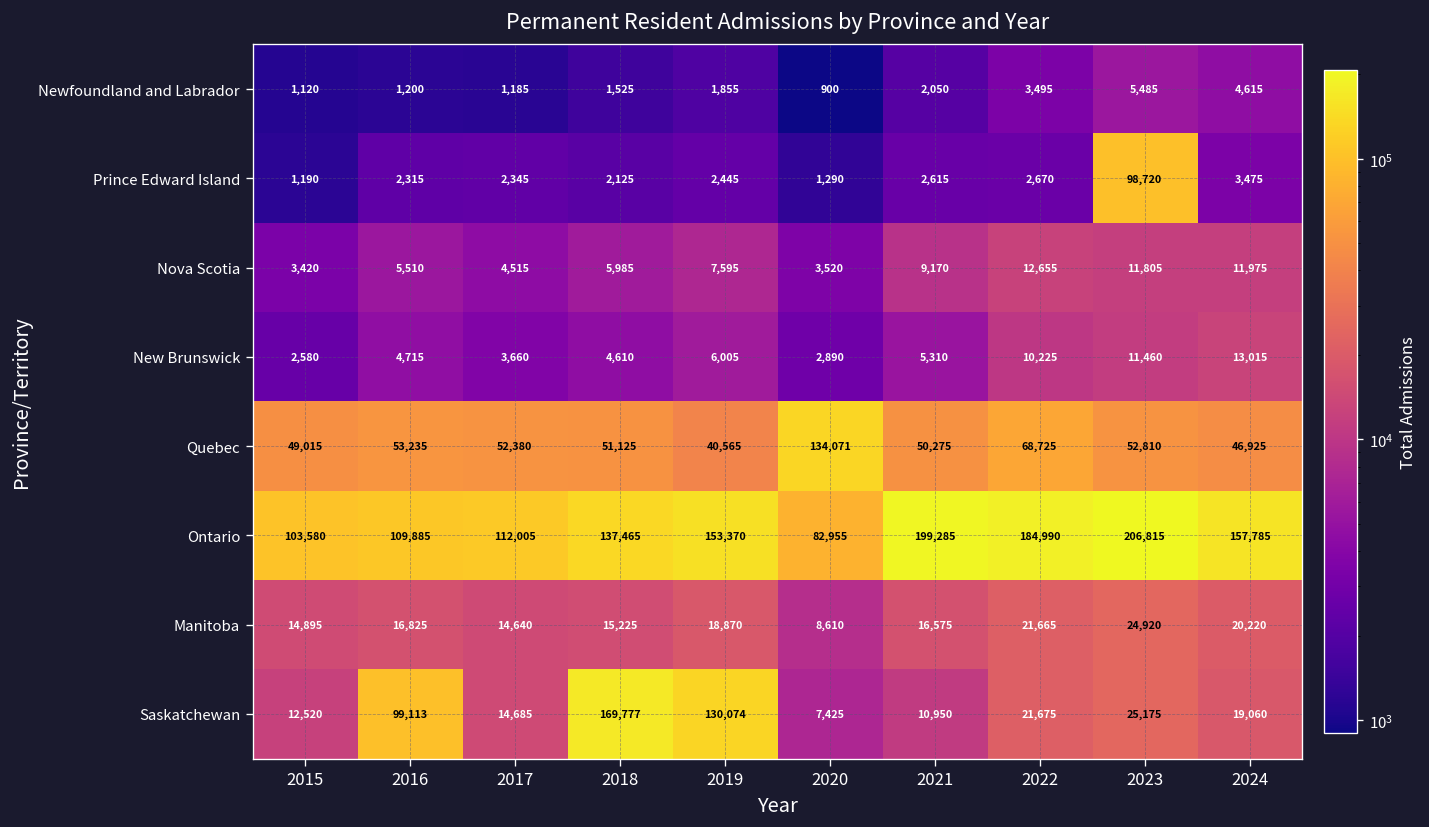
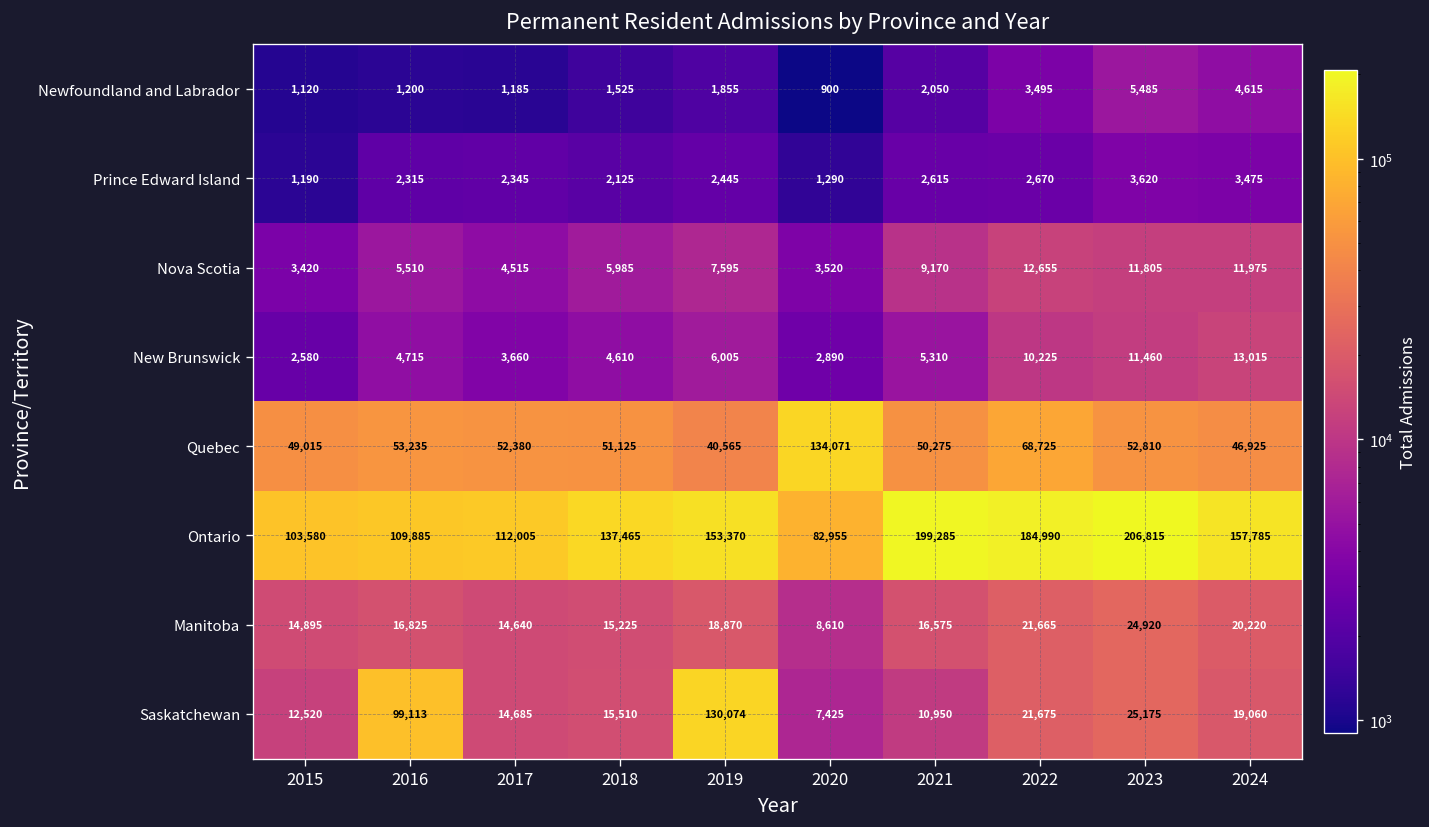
  {
    "Newfoundland and Labrador": {
      "2015": "1,120",
      "2016": "1,200",
      "2017": "1,185",
      "2018": "1,525",
      "2019": "1,855",
      "2020": "900",
      "2021": "2,050",
      "2022": "3,495",
      "2023": "5,485",
      "2024": "4,615"
    },
    "Prince Edward Island": {
      "2015": "1,190",
      "2016": "2,315",
      "2017": "2,345",
      "2018": "2,125",
      "2019": "2,445",
      "2020": "1,290",
      "2021": "2,615",
      "2022": "2,670",
-     "2023": "98,720",
+     "2023": "3,620",
      "2024": "3,475"
    },
    "Nova Scotia": {
      "2015": "3,420",
      "2016": "5,510",
      "2017": "4,515",
      "2018": "5,985",
      "2019": "7,595",
      "2020": "3,520",
      "2021": "9,170",
      "2022": "12,655",
      "2023": "11,805",
      "2024": "11,975"
    },
    "New Brunswick": {
      "2015": "2,580",
      "2016": "4,715",
      "2017": "3,660",
      "2018": "4,610",
      "2019": "6,005",
      "2020": "2,890",
      "2021": "5,310",
      "2022": "10,225",
      "2023": "11,460",
      "2024": "13,015"
    },
    "Quebec": {
      "2015": "49,015",
      "2016": "53,235",
      "2017": "52,380",
      "2018": "51,125",
      "2019": "40,565",
      "2020": "134,071",
      "2021": "50,275",
      "2022": "68,725",
      "2023": "52,810",
      "2024": "46,925"
    },
    "Ontario": {
      "2015": "103,580",
      "2016": "109,885",
      "2017": "112,005",
      "2018": "137,465",
      "2019": "153,370",
      "2020": "82,955",
      "2021": "199,285",
      "2022": "184,990",
      "2023": "206,815",
      "2024": "157,785"
    },
    "Manitoba": {
      "2015": "14,895",
      "2016": "16,825",
      "2017": "14,640",
      "2018": "15,225",
      "2019": "18,870",
      "2020": "8,610",
      "2021": "16,575",
      "2022": "21,665",
      "2023": "24,920",
      "2024": "20,220"
    },
    "Saskatchewan": {
      "2015": "12,520",
      "2016": "99,113",
      "2017": "14,685",
-     "2018": "169,777",
+     "2018": "15,510",
      "2019": "130,074",
      "2020": "7,425",
      "2021": "10,950",
      "2022": "21,675",
      "2023": "25,175",
      "2024": "19,060"
    }
  }
